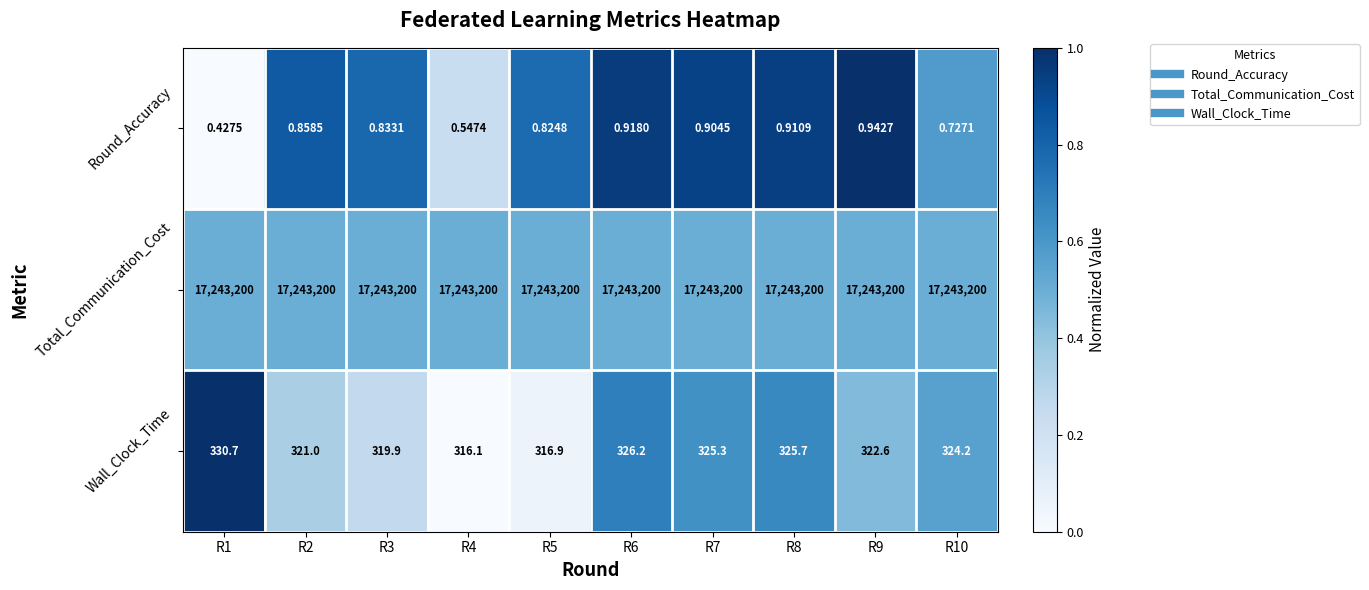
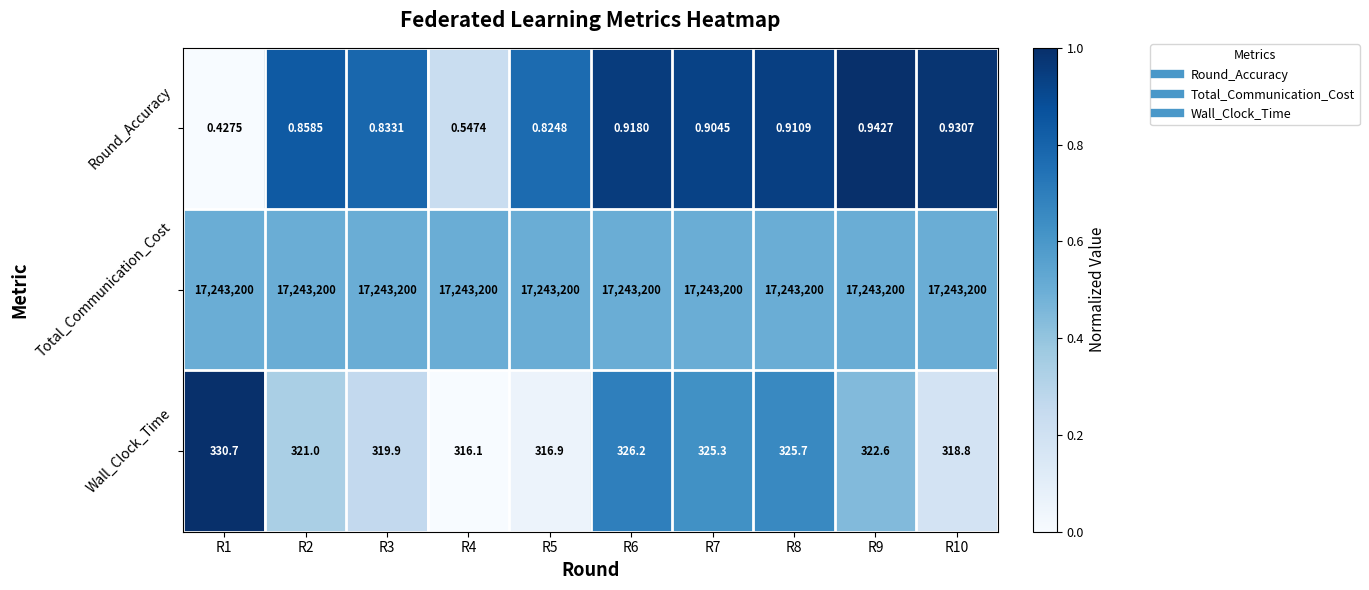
  {
    "Round_Accuracy": {
      "R1": "0.4275",
      "R2": "0.8585",
      "R3": "0.8331",
      "R4": "0.5474",
      "R5": "0.8248",
      "R6": "0.9180",
      "R7": "0.9045",
      "R8": "0.9109",
      "R9": "0.9427",
-     "R10": "0.7271"
+     "R10": "0.9307"
    },
    "Total_Communication_Cost": {
      "R1": "17,243,200",
      "R2": "17,243,200",
      "R3": "17,243,200",
      "R4": "17,243,200",
      "R5": "17,243,200",
      "R6": "17,243,200",
      "R7": "17,243,200",
      "R8": "17,243,200",
      "R9": "17,243,200",
      "R10": "17,243,200"
    },
    "Wall_Clock_Time": {
      "R1": "330.7",
      "R2": "321.0",
      "R3": "319.9",
      "R4": "316.1",
      "R5": "316.9",
      "R6": "326.2",
      "R7": "325.3",
      "R8": "325.7",
      "R9": "322.6",
-     "R10": "324.2"
+     "R10": "318.8"
    }
  }
